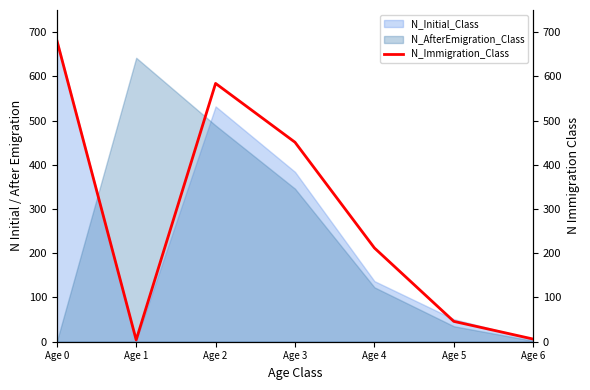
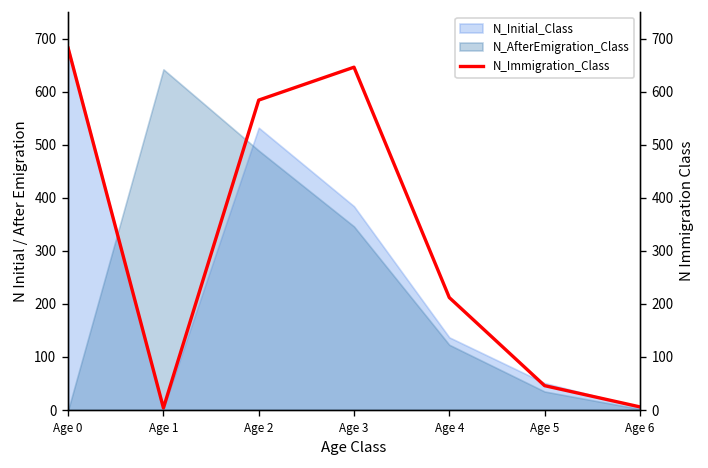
  {
    "N_Immigration_Class": {
      "Age 0": 680,
      "Age 1": 0,
      "Age 2": 580,
-     "Age 3": 450,
+     "Age 3": 650,
      "Age 4": 210,
      "Age 5": 50,
      "Age 6": 10
    }
  }
